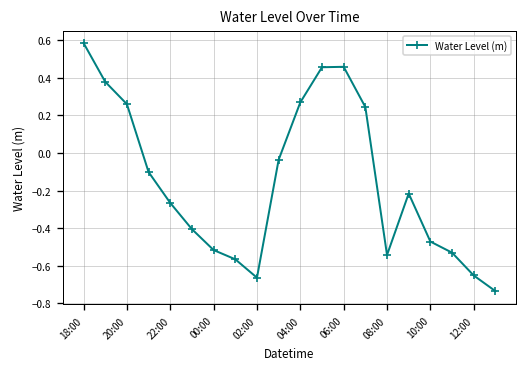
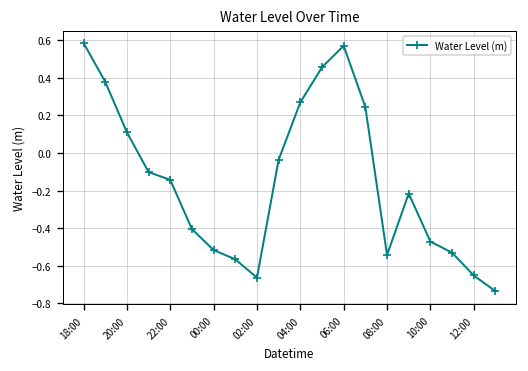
  {
    "18:00": 0.59,
-   "20:00": 0.26,
-   "22:00": -0.27,
+   "20:00": 0.11,
+   "22:00": -0.14,
    "00:00": -0.52,
    "02:00": -0.66,
    "04:00": 0.27,
-   "06:00": 0.46,
+   "06:00": 0.57,
    "08:00": -0.54,
    "10:00": -0.47,
    "12:00": -0.65
  }
